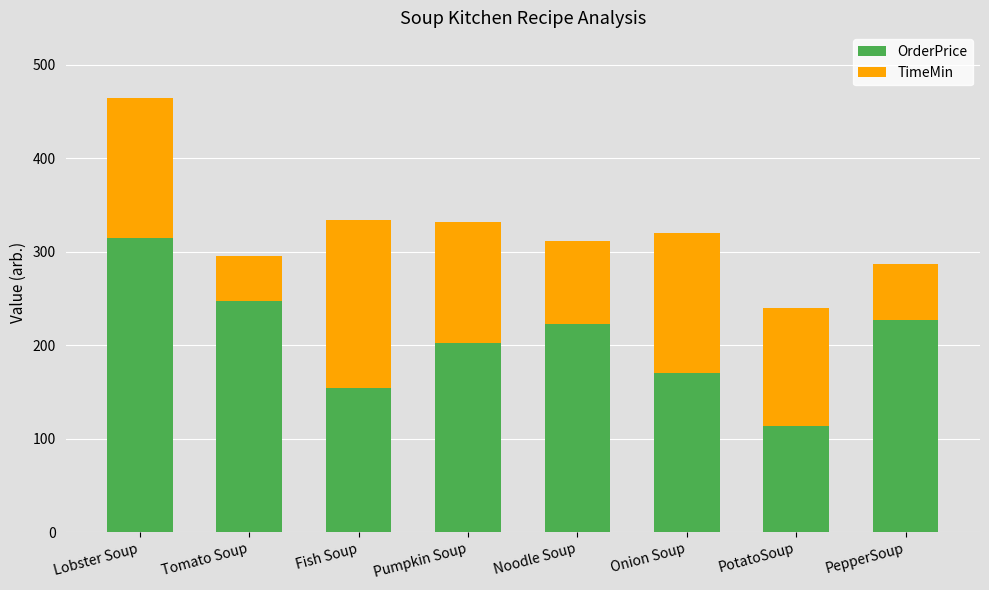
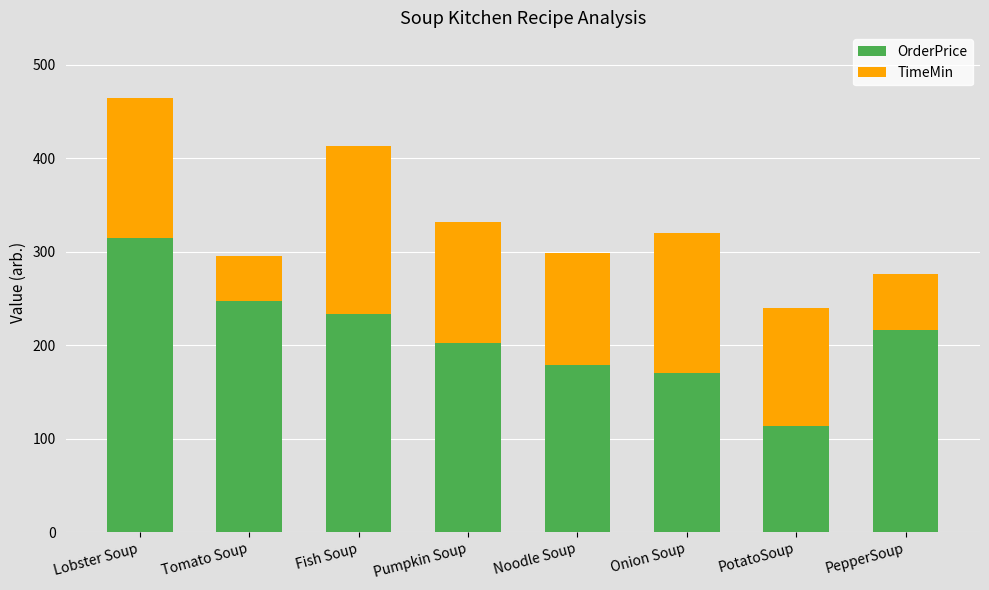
  {
    "OrderPrice": {
      "Lobster Soup": 320,
      "Tomato Soup": 250,
-     "Fish Soup": 150,
+     "Fish Soup": 230,
      "Pumpkin Soup": 200,
-     "Noodle Soup": 220,
+     "Noodle Soup": 180,
      "Onion Soup": 170,
      "PotatoSoup": 110,
-     "PepperSoup": 230
+     "PepperSoup": 220
    },
    "TimeMin": {
      "Lobster Soup": 150,
      "Tomato Soup": 50,
      "Fish Soup": 180,
      "Pumpkin Soup": 130,
-     "Noodle Soup": 90,
+     "Noodle Soup": 120,
      "Onion Soup": 150,
      "PotatoSoup": 130,
      "PepperSoup": 60
    }
  }
